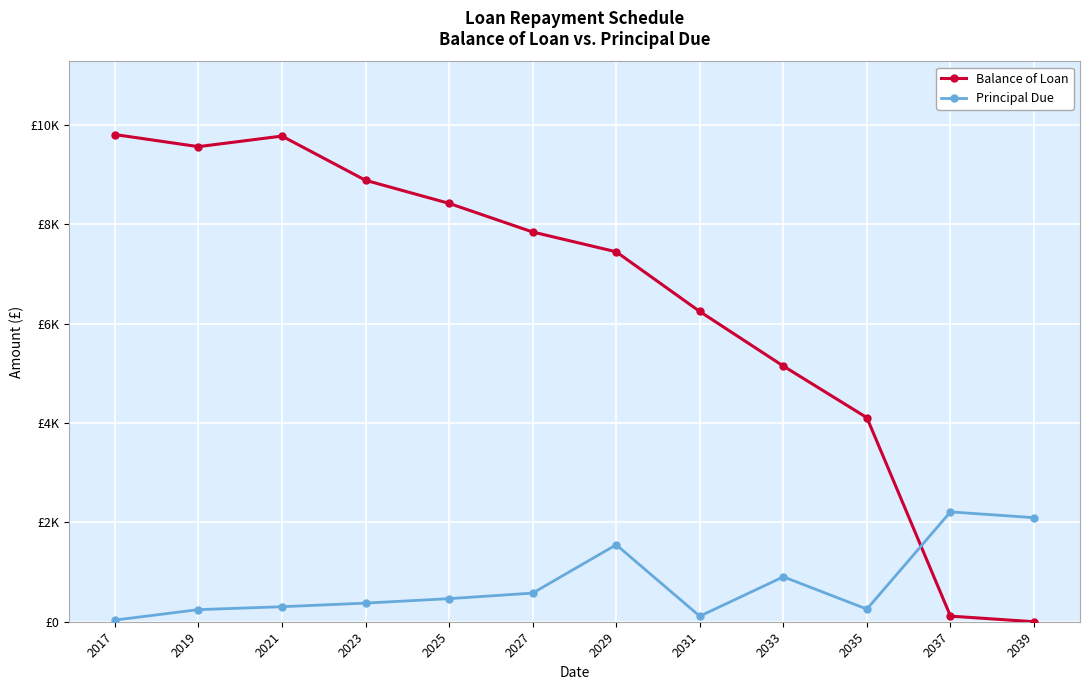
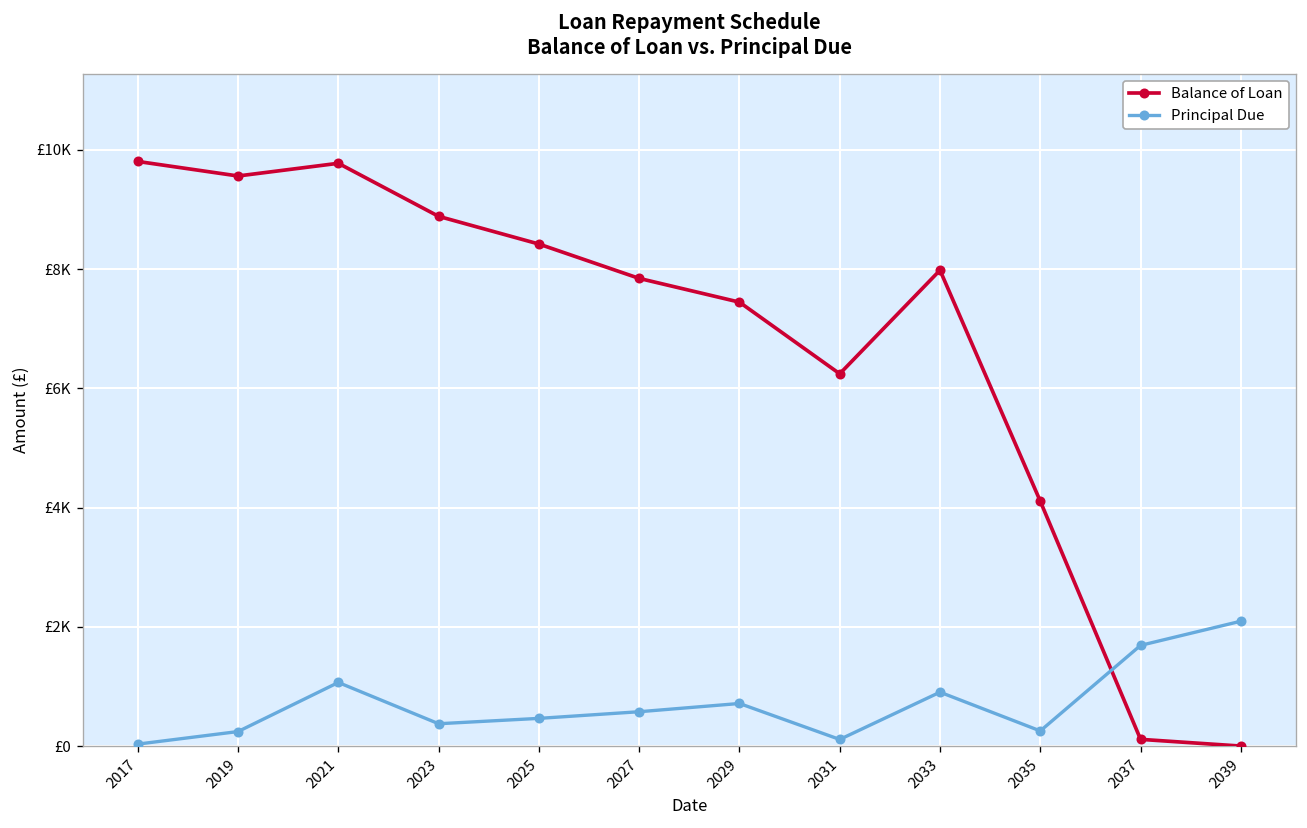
  {
    "Balance of Loan": {
      "2017": "£9800",
      "2019": "£9600",
      "2021": "£9800",
      "2023": "£8900",
      "2025": "£8400",
      "2027": "£7800",
      "2029": "£7400",
      "2031": "£6200",
-     "2033": "£5100",
+     "2033": "£8000",
      "2035": "£4100",
      "2037": "£100",
      "2039": "£0"
    },
    "Principal Due": {
      "2017": "£0",
      "2019": "£200",
-     "2021": "£300",
+     "2021": "£1100",
      "2023": "£400",
      "2025": "£500",
      "2027": "£600",
-     "2029": "£1500",
+     "2029": "£700",
      "2031": "£100",
      "2033": "£900",
      "2035": "£300",
-     "2037": "£2200",
+     "2037": "£1700",
      "2039": "£2100"
    }
  }
